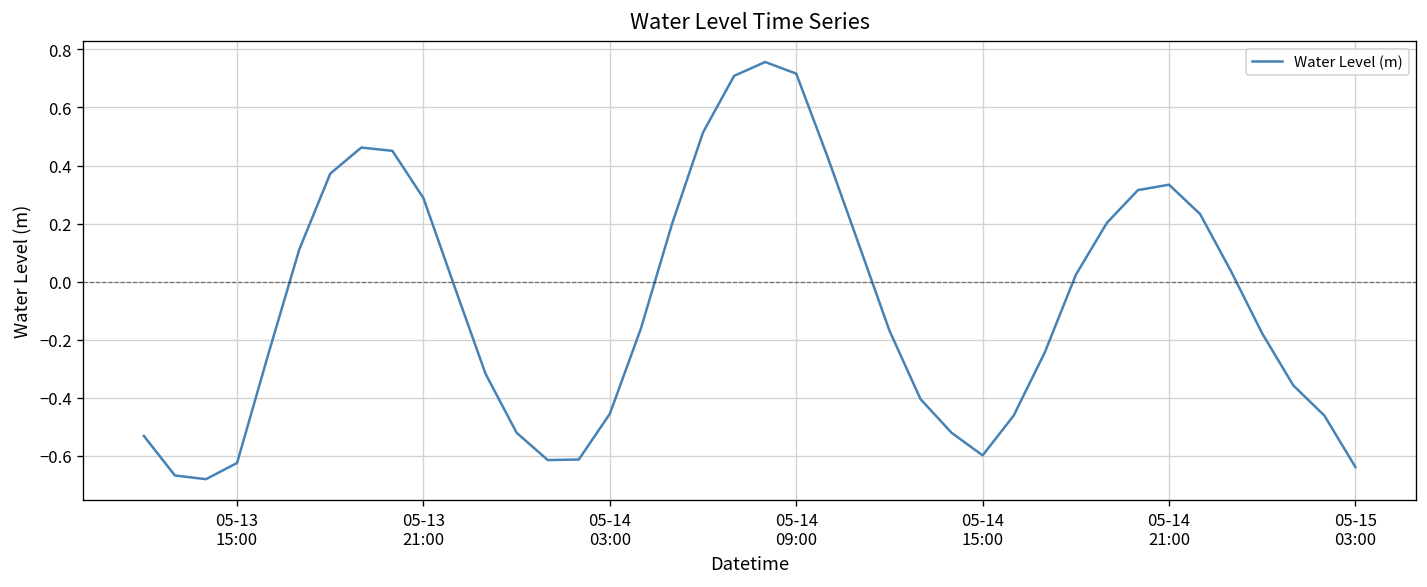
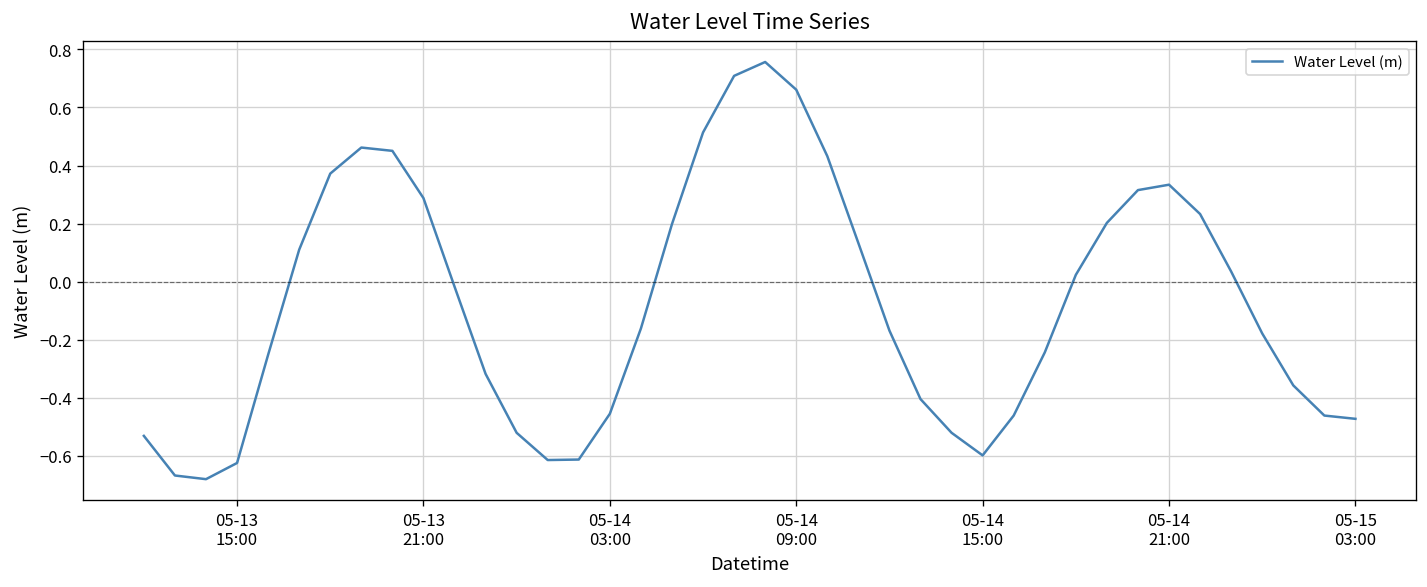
  {
    "05-13 15:00": -0.63,
    "05-13 21:00": 0.29,
    "05-14 03:00": -0.46,
-   "05-14 09:00": 0.72,
+   "05-14 09:00": 0.66,
    "05-14 15:00": -0.60,
    "05-14 21:00": 0.33,
-   "05-15 03:00": -0.64
+   "05-15 03:00": -0.47
  }
